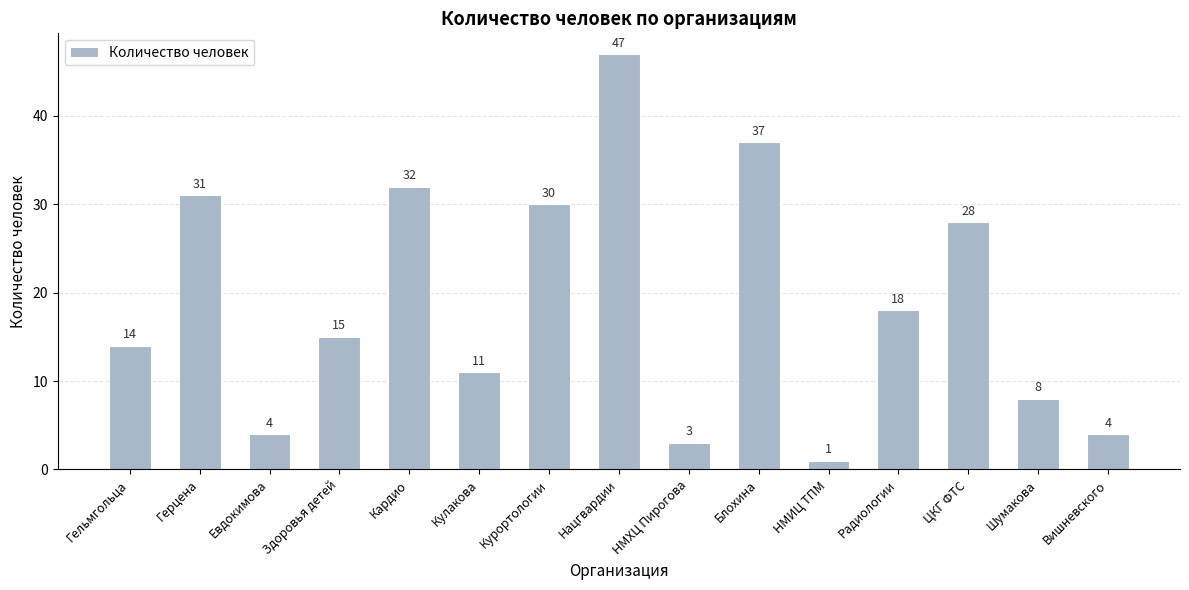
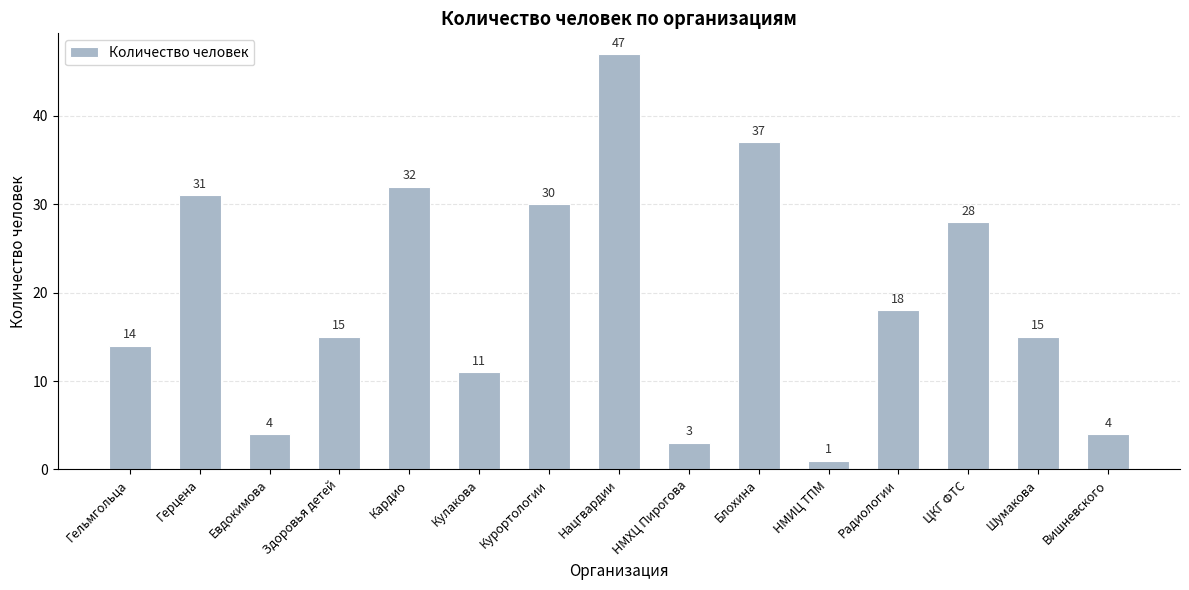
  {
    "Гельмгольца": 14,
    "Герцена": 31,
    "Евдокимова": 4,
    "Здоровья детей": 15,
    "Кардио": 32,
    "Кулакова": 11,
    "Курортологии": 30,
    "Нацгвардии": 47,
    "НМХЦ Пирогова": 3,
    "Блохина": 37,
    "НМИЦ ТПМ": 1,
    "Радиологии": 18,
    "ЦКГ ФТС": 28,
-   "Шумакова": 8,
+   "Шумакова": 15,
    "Вишневского": 4
  }
